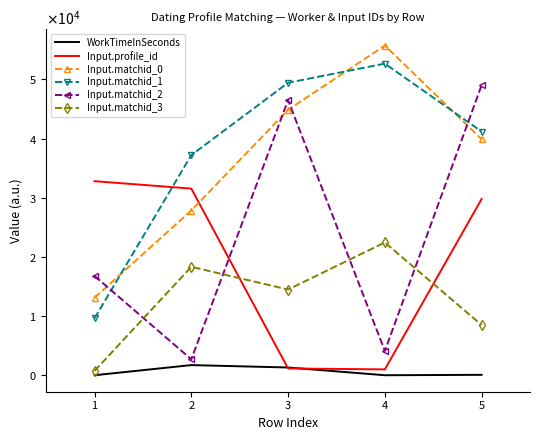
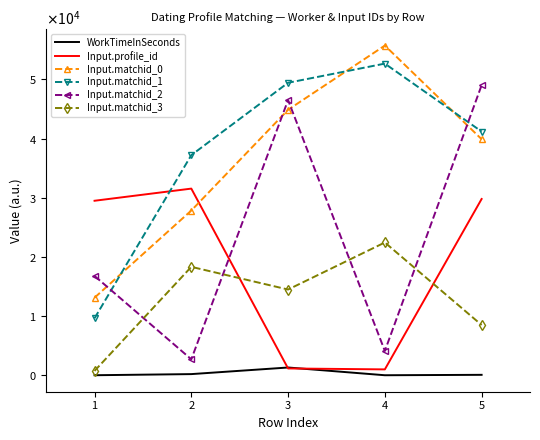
  {
    "WorkTimeInSeconds": {
      "1": 0,
-     "2": 2000,
+     "2": 0,
      "4": 0,
      "5": 0
    },
    "Input.profile_id": {
-     "1": 33000,
+     "1": 29000,
      "2": 32000,
      "4": 1000,
      "5": 30000
    },
    "Input.matchid_0": {
      "1": 13000,
      "2": 28000,
      "3": 45000,
      "4": 56000,
      "5": 40000
    },
    "Input.matchid_1": {
      "1": 10000,
      "2": 37000,
      "3": 49000,
      "4": 53000,
      "5": 41000
    },
    "Input.matchid_2": {
      "1": 17000,
      "2": 3000,
      "3": 46000,
      "4": 4000,
      "5": 49000
    },
    "Input.matchid_3": {
      "1": 1000,
      "2": 18000,
      "3": 15000,
      "4": 22000,
      "5": 9000
    }
  }
